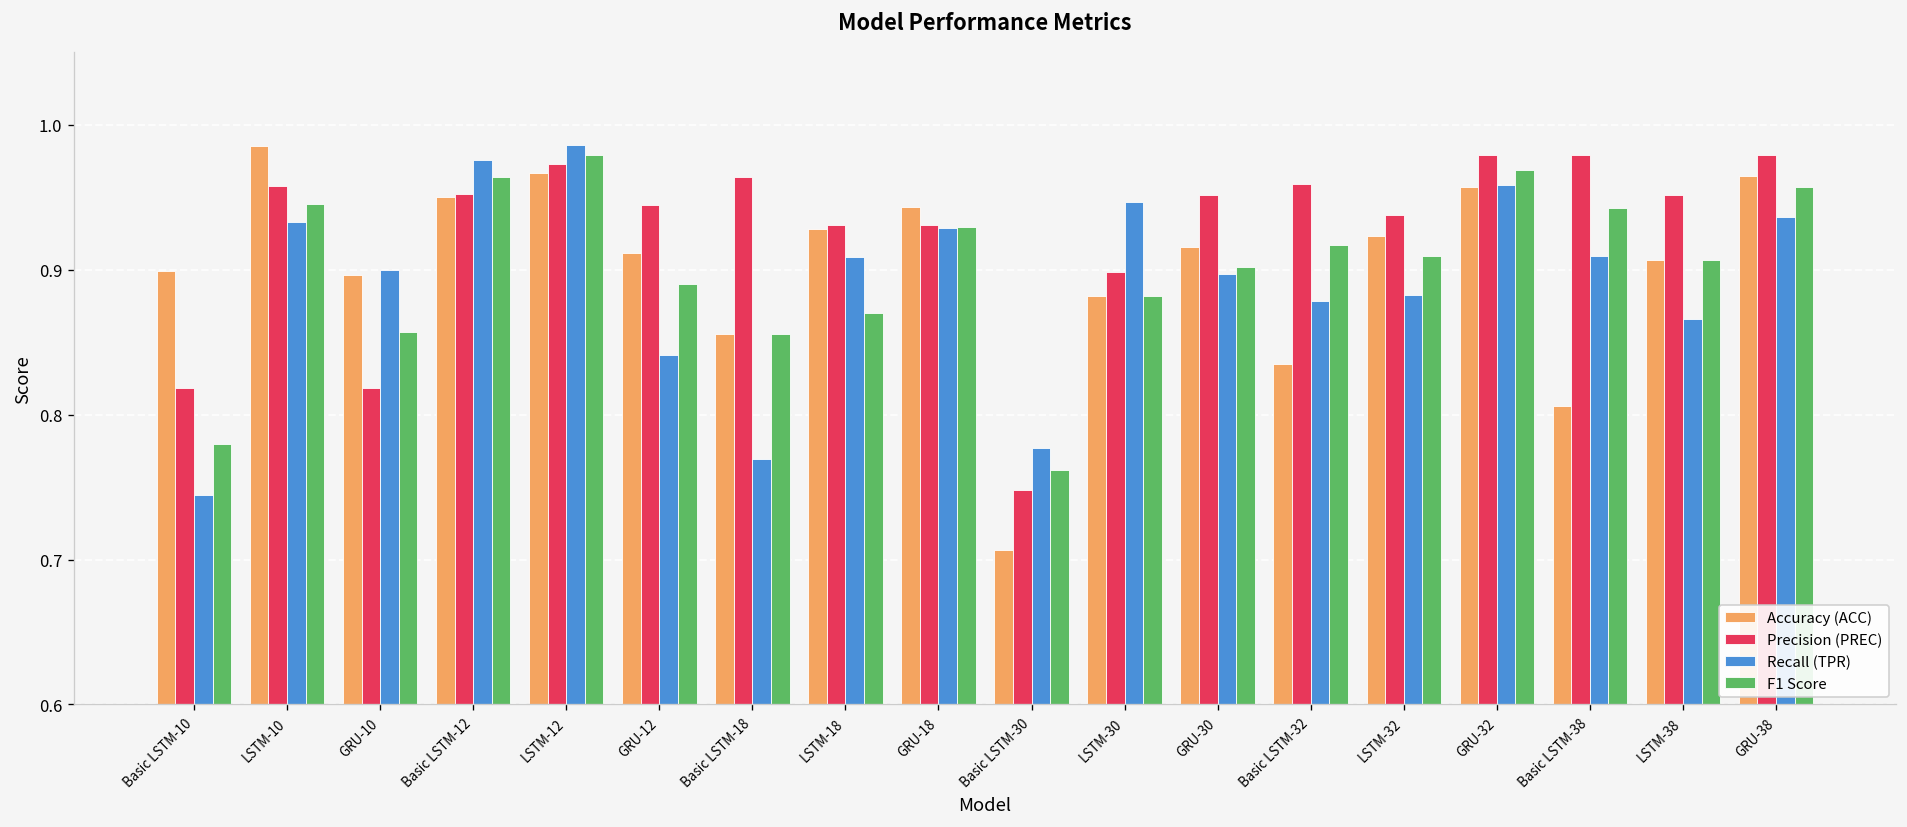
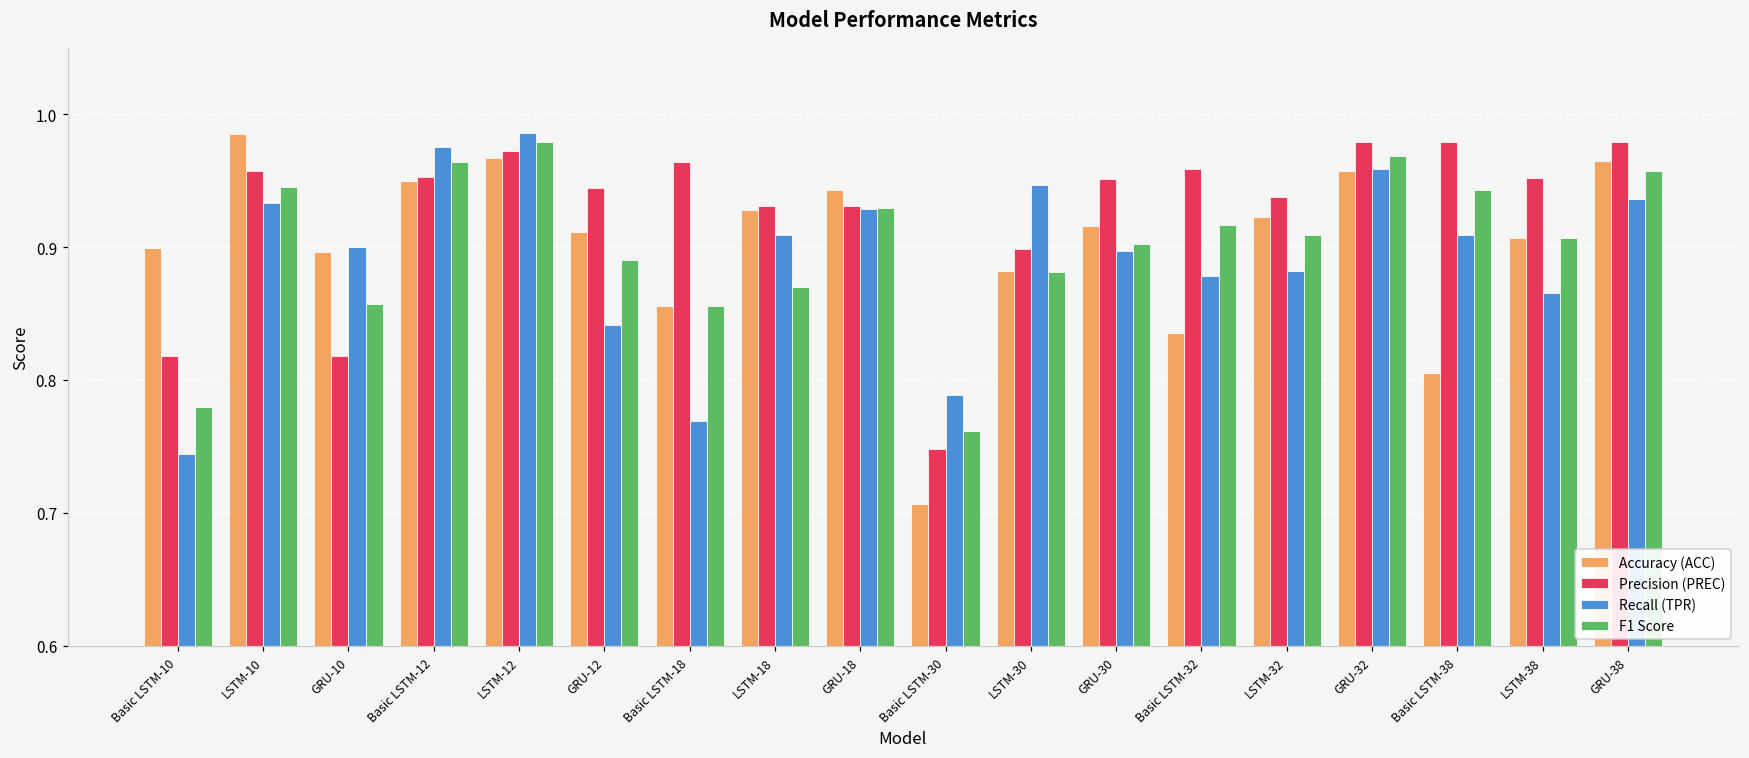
  {
    "Accuracy (ACC)": {
      "Basic LSTM-10": 0.899,
      "LSTM-10": 0.985,
      "GRU-10": 0.896,
      "Basic LSTM-12": 0.950,
      "LSTM-12": 0.967,
      "GRU-12": 0.912,
      "Basic LSTM-18": 0.856,
      "LSTM-18": 0.928,
      "GRU-18": 0.943,
      "Basic LSTM-30": 0.706,
      "LSTM-30": 0.882,
      "GRU-30": 0.916,
      "Basic LSTM-32": 0.835,
      "LSTM-32": 0.923,
      "GRU-32": 0.957,
      "Basic LSTM-38": 0.806,
      "LSTM-38": 0.907,
      "GRU-38": 0.965
    },
    "Precision (PREC)": {
      "Basic LSTM-10": 0.818,
      "LSTM-10": 0.958,
      "GRU-10": 0.818,
      "Basic LSTM-12": 0.953,
      "LSTM-12": 0.973,
      "GRU-12": 0.945,
      "Basic LSTM-18": 0.964,
      "LSTM-18": 0.931,
      "GRU-18": 0.931,
      "Basic LSTM-30": 0.748,
      "LSTM-30": 0.899,
      "GRU-30": 0.951,
      "Basic LSTM-32": 0.959,
      "LSTM-32": 0.938,
      "GRU-32": 0.979,
      "Basic LSTM-38": 0.979,
      "LSTM-38": 0.952,
      "GRU-38": 0.979
    },
    "Recall (TPR)": {
      "Basic LSTM-10": 0.744,
      "LSTM-10": 0.933,
      "GRU-10": 0.900,
      "Basic LSTM-12": 0.976,
      "LSTM-12": 0.986,
      "GRU-12": 0.841,
      "Basic LSTM-18": 0.769,
      "LSTM-18": 0.909,
      "GRU-18": 0.929,
-     "Basic LSTM-30": 0.777,
+     "Basic LSTM-30": 0.789,
      "LSTM-30": 0.947,
      "GRU-30": 0.897,
      "Basic LSTM-32": 0.878,
      "LSTM-32": 0.882,
      "GRU-32": 0.959,
      "Basic LSTM-38": 0.909,
      "LSTM-38": 0.866,
      "GRU-38": 0.936
    },
    "F1 Score": {
      "Basic LSTM-10": 0.780,
      "LSTM-10": 0.945,
      "GRU-10": 0.857,
      "Basic LSTM-12": 0.964,
      "LSTM-12": 0.979,
      "GRU-12": 0.890,
      "Basic LSTM-18": 0.856,
      "LSTM-18": 0.870,
      "GRU-18": 0.930,
      "Basic LSTM-30": 0.762,
      "LSTM-30": 0.882,
      "GRU-30": 0.902,
      "Basic LSTM-32": 0.917,
      "LSTM-32": 0.909,
      "GRU-32": 0.969,
      "Basic LSTM-38": 0.943,
      "LSTM-38": 0.907,
      "GRU-38": 0.957
    }
  }
